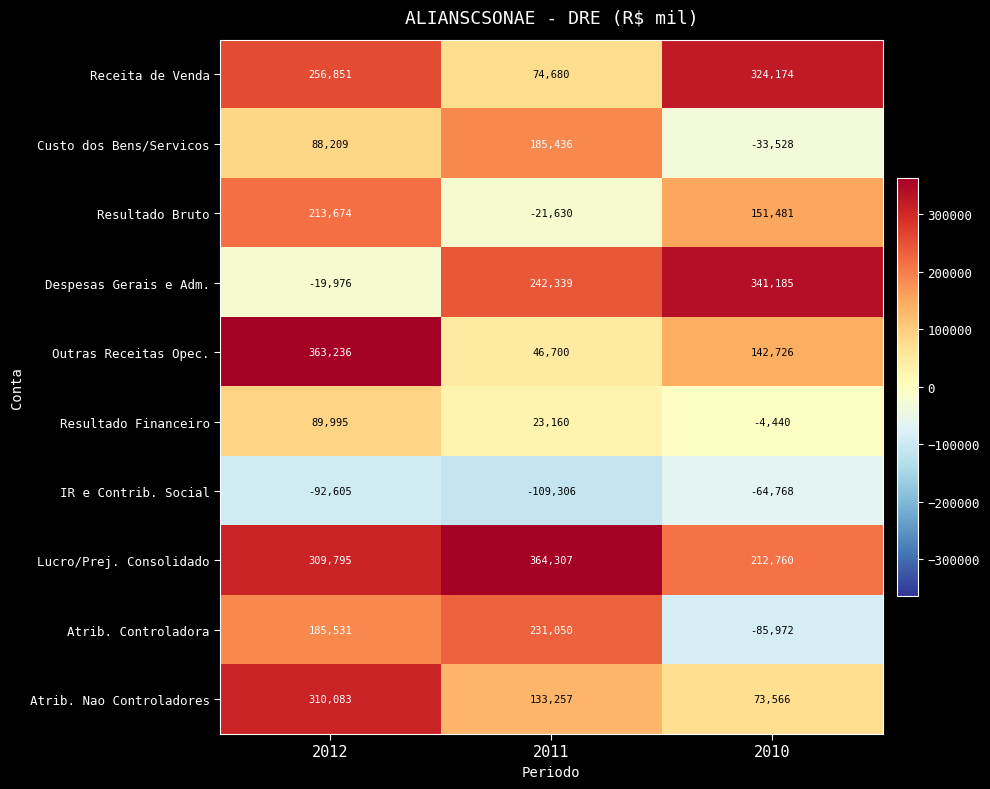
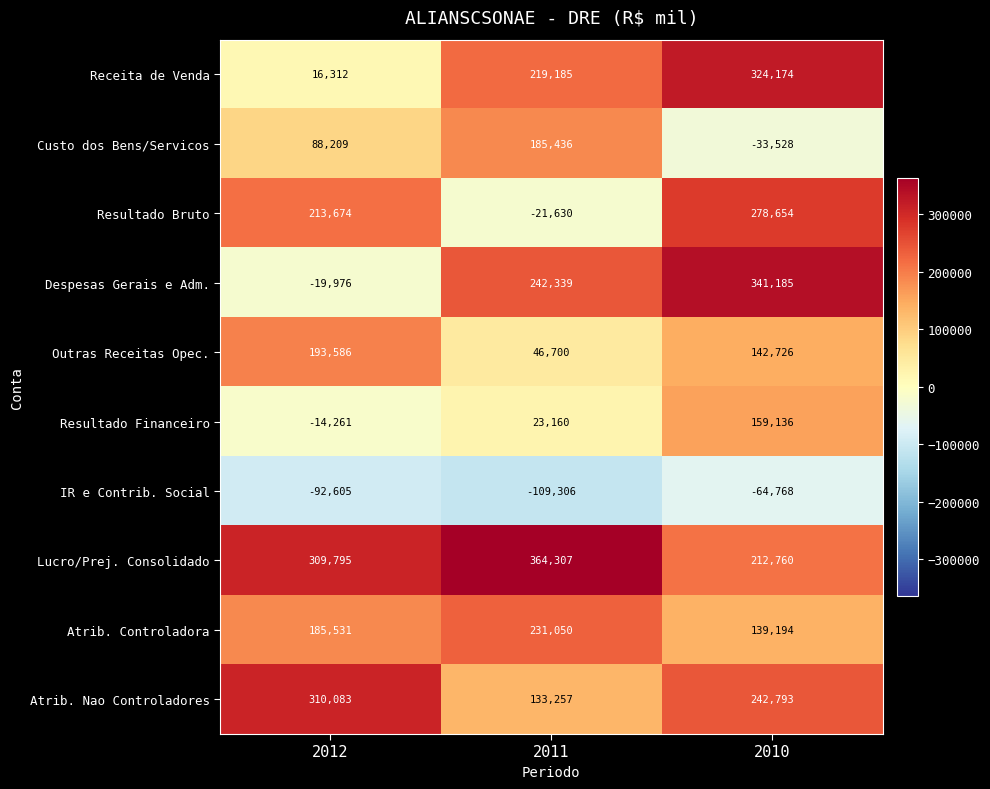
  {
    "Receita de Venda": {
-     "2012": "256,851",
-     "2011": "74,680",
+     "2012": "16,312",
+     "2011": "219,185",
      "2010": "324,174"
    },
    "Custo dos Bens/Servicos": {
      "2012": "88,209",
      "2011": "185,436",
      "2010": "-33,528"
    },
    "Resultado Bruto": {
      "2012": "213,674",
      "2011": "-21,630",
-     "2010": "151,481"
+     "2010": "278,654"
    },
    "Despesas Gerais e Adm.": {
      "2012": "-19,976",
      "2011": "242,339",
      "2010": "341,185"
    },
    "Outras Receitas Opec.": {
-     "2012": "363,236",
+     "2012": "193,586",
      "2011": "46,700",
      "2010": "142,726"
    },
    "Resultado Financeiro": {
-     "2012": "89,995",
+     "2012": "-14,261",
      "2011": "23,160",
-     "2010": "-4,440"
+     "2010": "159,136"
    },
    "IR e Contrib. Social": {
      "2012": "-92,605",
      "2011": "-109,306",
      "2010": "-64,768"
    },
    "Lucro/Prej. Consolidado": {
      "2012": "309,795",
      "2011": "364,307",
      "2010": "212,760"
    },
    "Atrib. Controladora": {
      "2012": "185,531",
      "2011": "231,050",
-     "2010": "-85,972"
+     "2010": "139,194"
    },
    "Atrib. Nao Controladores": {
      "2012": "310,083",
      "2011": "133,257",
-     "2010": "73,566"
+     "2010": "242,793"
    }
  }
